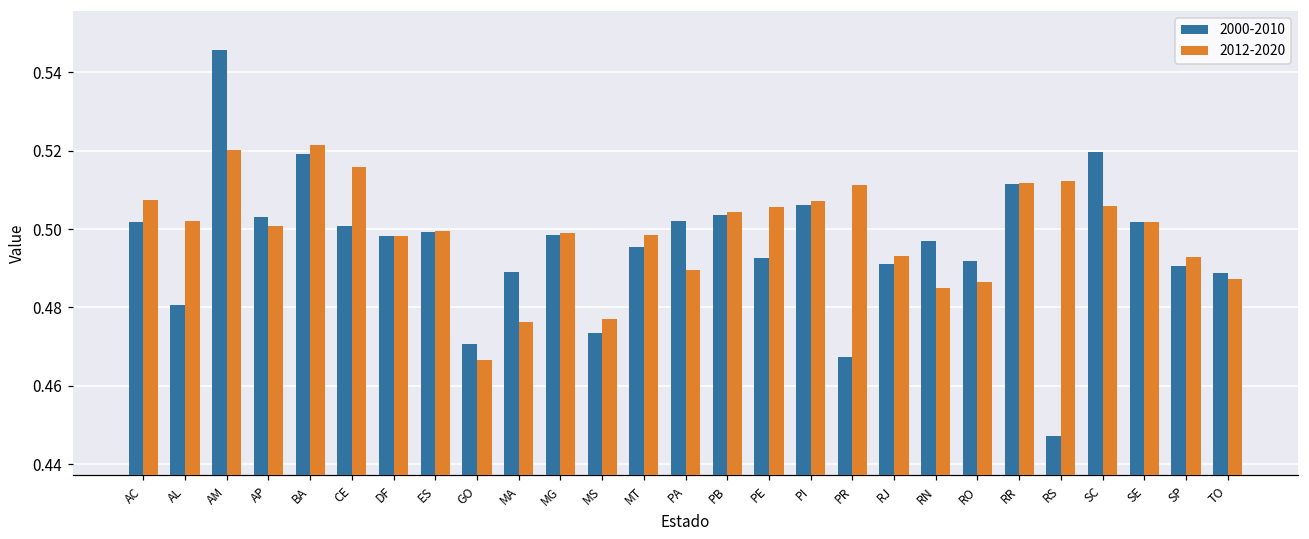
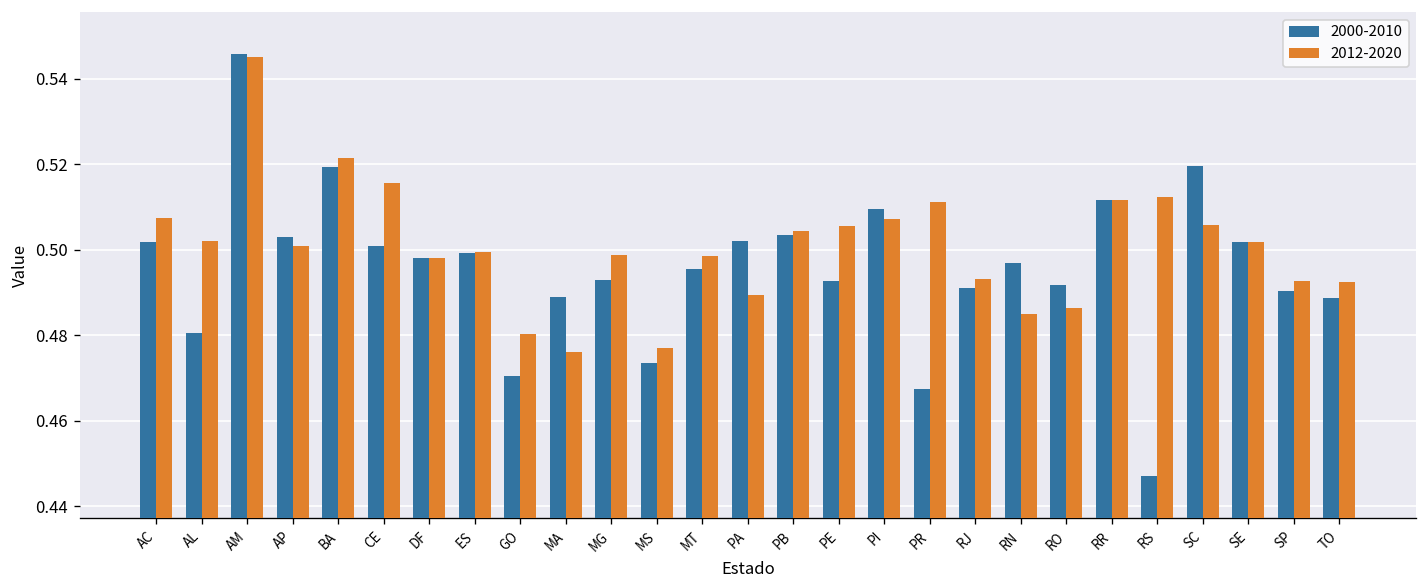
  {
    "2000-2010": {
      "AC": 0.502,
      "AL": 0.481,
      "AM": 0.546,
      "AP": 0.503,
      "BA": 0.519,
      "CE": 0.501,
      "DF": 0.498,
      "ES": 0.499,
      "GO": 0.471,
      "MA": 0.489,
-     "MG": 0.498,
+     "MG": 0.493,
      "MS": 0.473,
      "MT": 0.495,
      "PA": 0.502,
      "PB": 0.504,
      "PE": 0.493,
-     "PI": 0.506,
+     "PI": 0.509,
      "PR": 0.467,
      "RJ": 0.491,
      "RN": 0.497,
      "RO": 0.492,
      "RR": 0.512,
      "RS": 0.447,
      "SC": 0.520,
      "SE": 0.502,
      "SP": 0.491,
      "TO": 0.489
    },
    "2012-2020": {
      "AC": 0.508,
      "AL": 0.502,
-     "AM": 0.520,
+     "AM": 0.545,
      "AP": 0.501,
      "BA": 0.521,
      "CE": 0.516,
      "DF": 0.498,
      "ES": 0.499,
-     "GO": 0.467,
+     "GO": 0.480,
      "MA": 0.476,
      "MG": 0.499,
      "MS": 0.477,
      "MT": 0.499,
      "PA": 0.490,
      "PB": 0.504,
      "PE": 0.506,
      "PI": 0.507,
      "PR": 0.511,
      "RJ": 0.493,
      "RN": 0.485,
      "RO": 0.486,
      "RR": 0.512,
      "RS": 0.512,
      "SC": 0.506,
      "SE": 0.502,
      "SP": 0.493,
-     "TO": 0.487
+     "TO": 0.493
    }
  }
